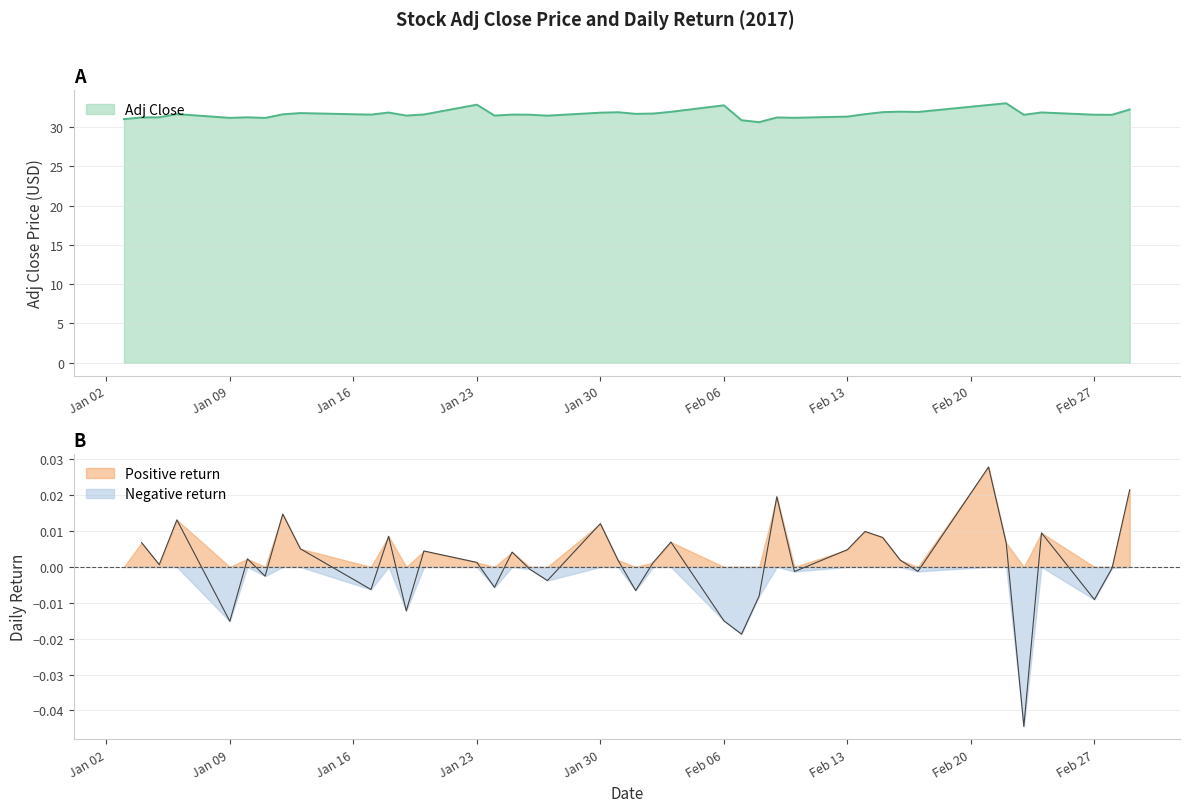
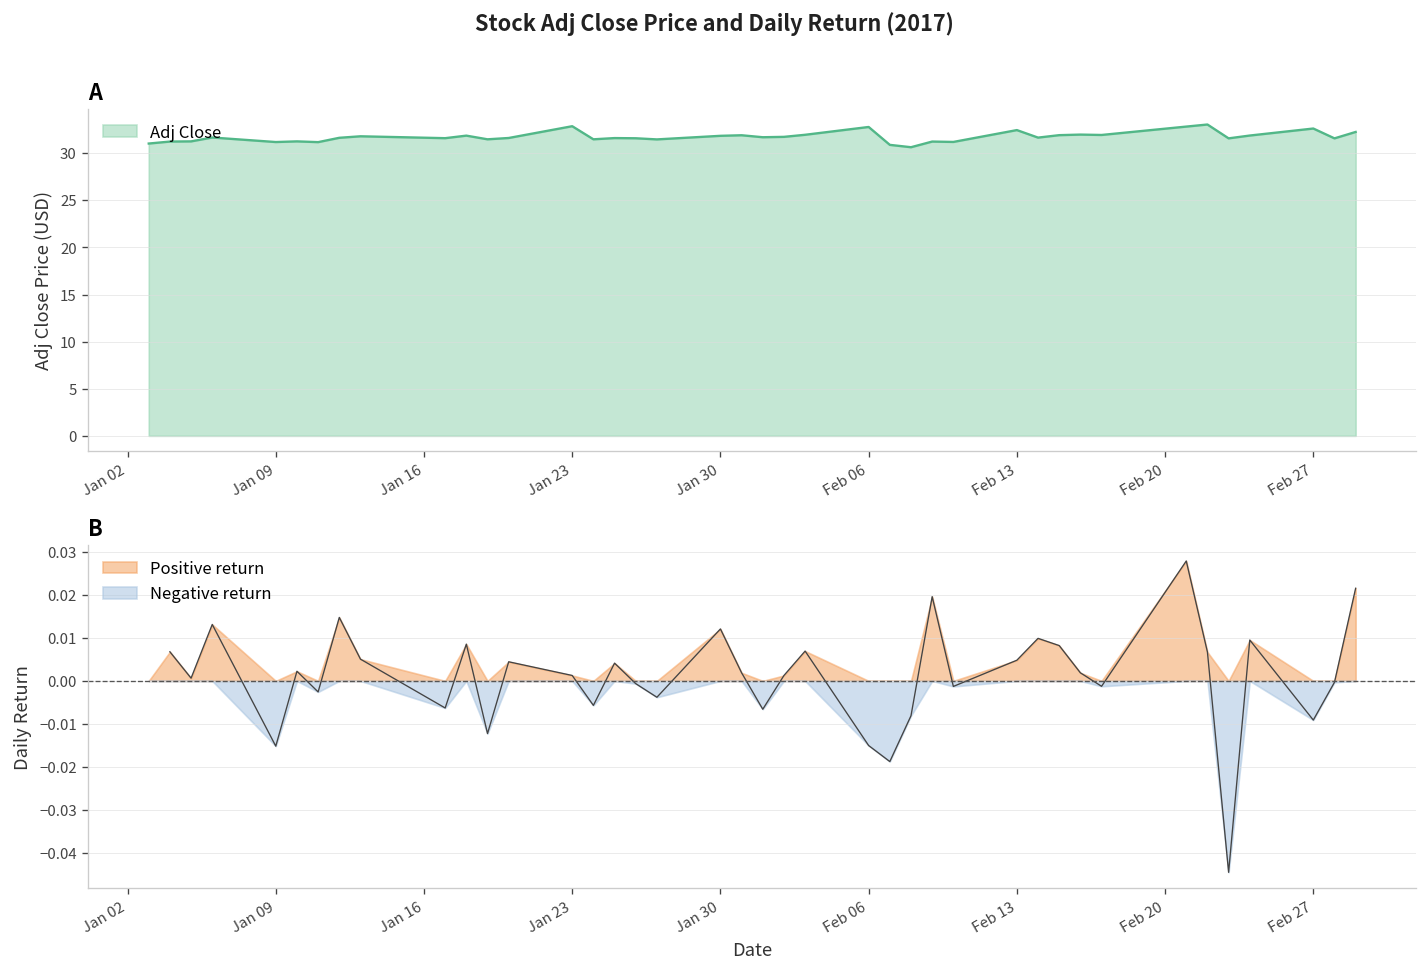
  {
    "A": {
      "Jan 09": 31,
      "Jan 23": 33,
      "Jan 30": 32,
      "Feb 06": 33,
-     "Feb 13": 31,
-     "Feb 27": 32
+     "Feb 13": 32,
+     "Feb 27": 33
    },
    "B": {
      "Negative return": {
        "Jan 23": 0.000,
        "Jan 30": 0.000,
        "Feb 13": 0.000
      }
    }
  }
